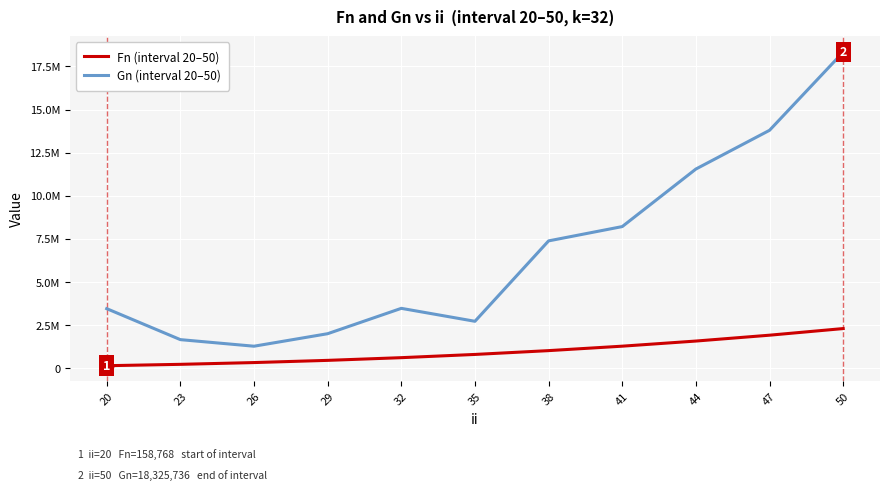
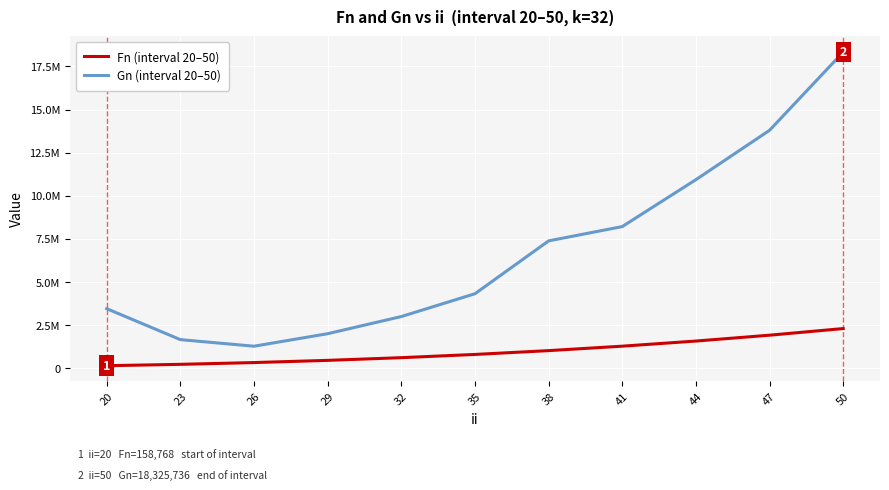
  {
    "Gn (interval 20–50)": {
      "20": 3500000,
      "23": 1700000,
      "26": 1300000,
      "29": 2000000,
-     "32": 3500000,
-     "35": 2700000,
+     "32": 3000000,
+     "35": 4300000,
      "38": 7400000,
      "41": 8200000,
-     "44": 11600000,
+     "44": 10900000,
      "47": 13800000
    }
  }
